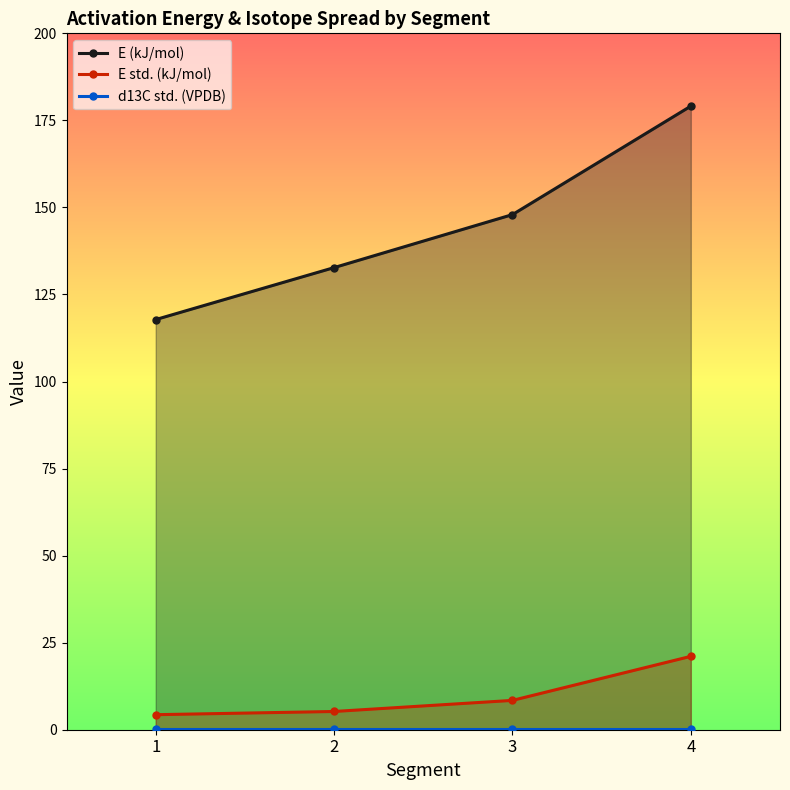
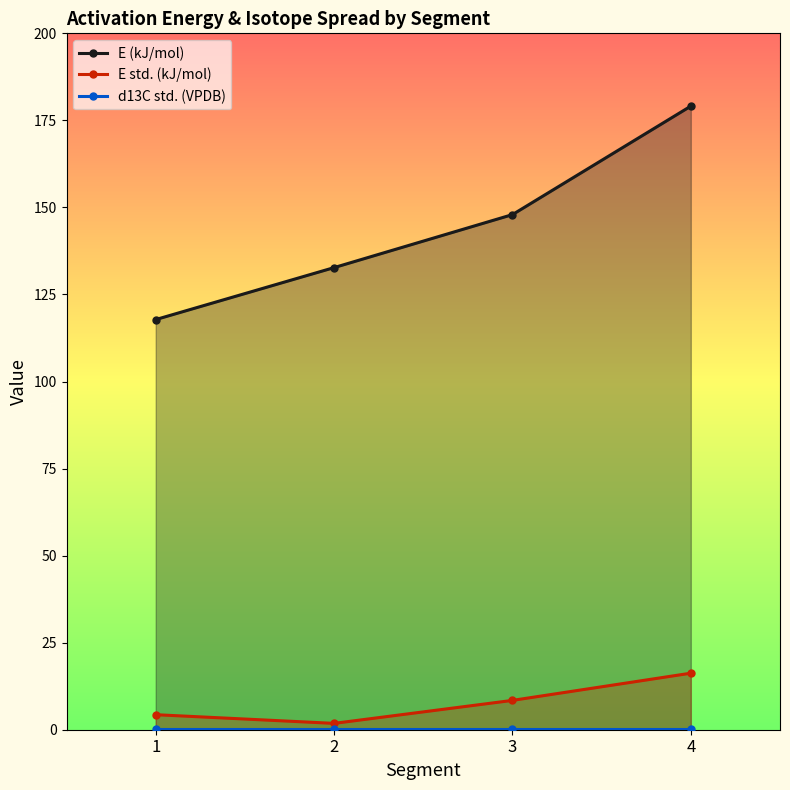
  {
    "E (kJ/mol)": {
      "1": 118,
      "2": 133,
      "3": 148,
      "4": 179
    },
    "E std. (kJ/mol)": {
      "1": 4,
-     "2": 5,
+     "2": 2,
      "3": 8,
-     "4": 21
+     "4": 16
    },
    "d13C std. (VPDB)": {
      "1": 0,
      "2": 0,
      "3": 0,
      "4": 0
    }
  }
